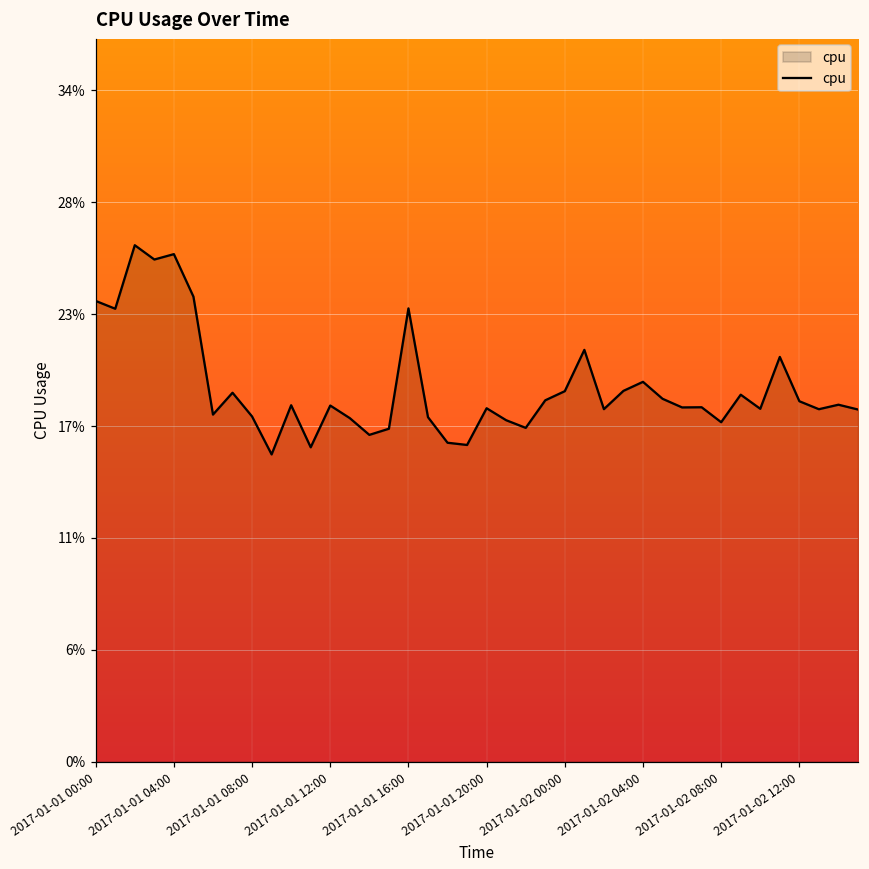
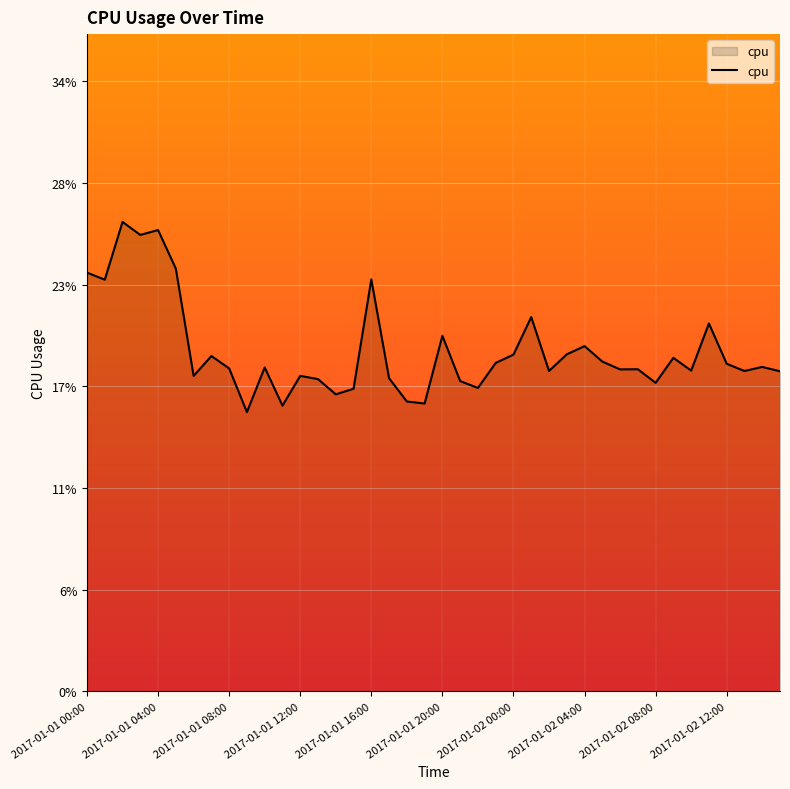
  {
    "2017-01-01 00:00": "23.3%",
    "2017-01-01 04:00": "25.6%",
-   "2017-01-01 08:00": "17.4%",
-   "2017-01-01 12:00": "18.0%",
+   "2017-01-01 08:00": "17.9%",
+   "2017-01-01 12:00": "17.5%",
    "2017-01-01 16:00": "22.9%",
-   "2017-01-01 20:00": "17.8%",
+   "2017-01-01 20:00": "19.7%",
    "2017-01-02 00:00": "18.7%",
    "2017-01-02 04:00": "19.2%",
    "2017-01-02 08:00": "17.1%",
    "2017-01-02 12:00": "18.2%"
  }
